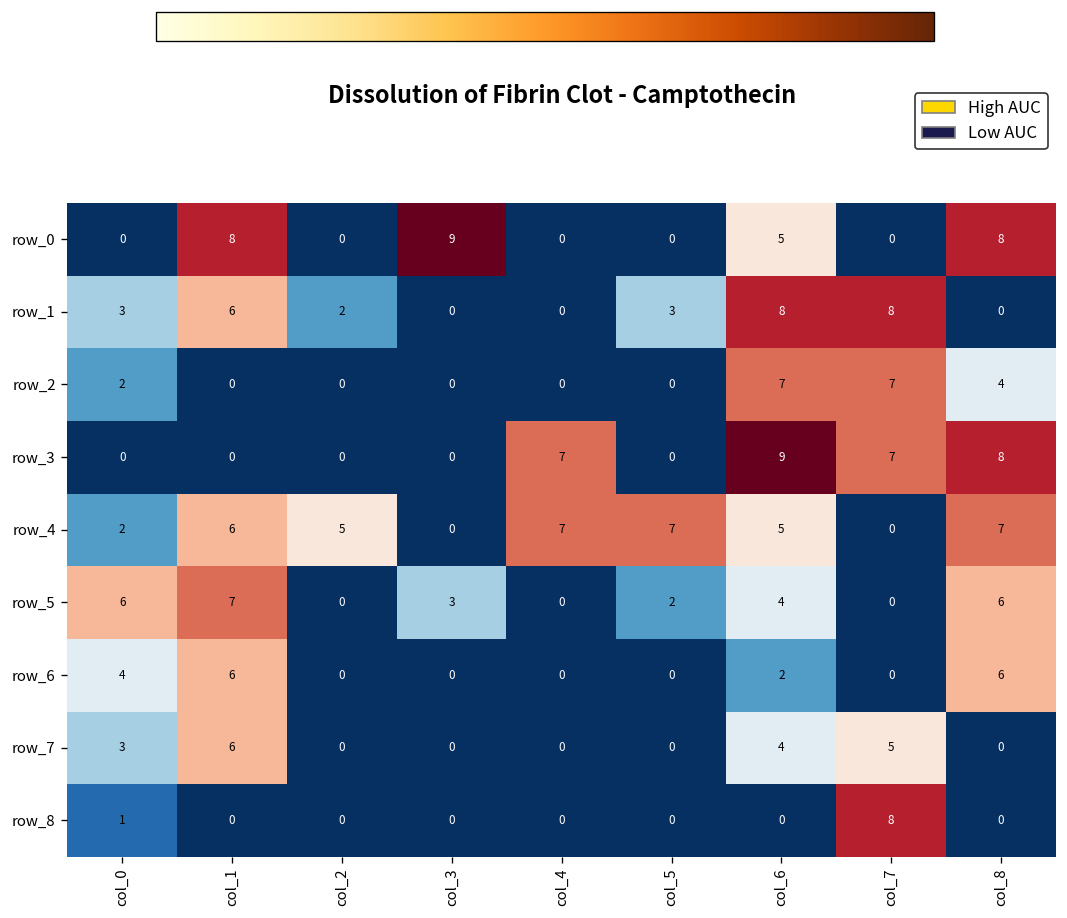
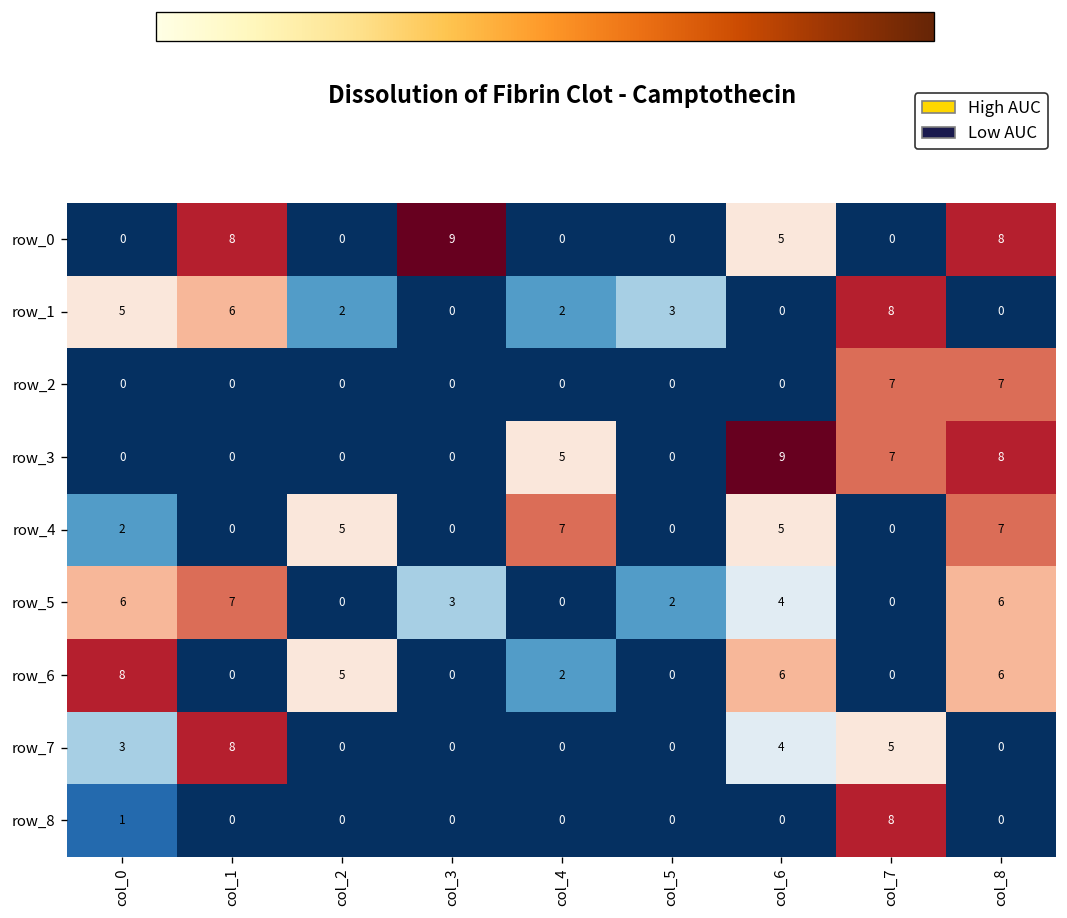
  {
    "Dissolution of Fibrin Clot - Camptothecin": {
      "row_0": {
        "col_0": 0,
        "col_1": 8,
        "col_2": 0,
        "col_3": 9,
        "col_4": 0,
        "col_5": 0,
        "col_6": 5,
        "col_7": 0,
        "col_8": 8
      },
      "row_1": {
-       "col_0": 3,
+       "col_0": 5,
        "col_1": 6,
        "col_2": 2,
        "col_3": 0,
-       "col_4": 0,
+       "col_4": 2,
        "col_5": 3,
-       "col_6": 8,
+       "col_6": 0,
        "col_7": 8,
        "col_8": 0
      },
      "row_2": {
-       "col_0": 2,
+       "col_0": 0,
        "col_1": 0,
        "col_2": 0,
        "col_3": 0,
        "col_4": 0,
        "col_5": 0,
-       "col_6": 7,
+       "col_6": 0,
        "col_7": 7,
-       "col_8": 4
+       "col_8": 7
      },
      "row_3": {
        "col_0": 0,
        "col_1": 0,
        "col_2": 0,
        "col_3": 0,
-       "col_4": 7,
+       "col_4": 5,
        "col_5": 0,
        "col_6": 9,
        "col_7": 7,
        "col_8": 8
      },
      "row_4": {
        "col_0": 2,
-       "col_1": 6,
+       "col_1": 0,
        "col_2": 5,
        "col_3": 0,
        "col_4": 7,
-       "col_5": 7,
+       "col_5": 0,
        "col_6": 5,
        "col_7": 0,
        "col_8": 7
      },
      "row_5": {
        "col_0": 6,
        "col_1": 7,
        "col_2": 0,
        "col_3": 3,
        "col_4": 0,
        "col_5": 2,
        "col_6": 4,
        "col_7": 0,
        "col_8": 6
      },
      "row_6": {
-       "col_0": 4,
-       "col_1": 6,
-       "col_2": 0,
+       "col_0": 8,
+       "col_1": 0,
+       "col_2": 5,
        "col_3": 0,
-       "col_4": 0,
+       "col_4": 2,
        "col_5": 0,
-       "col_6": 2,
+       "col_6": 6,
        "col_7": 0,
        "col_8": 6
      },
      "row_7": {
        "col_0": 3,
-       "col_1": 6,
+       "col_1": 8,
        "col_2": 0,
        "col_3": 0,
        "col_4": 0,
        "col_5": 0,
        "col_6": 4,
        "col_7": 5,
        "col_8": 0
      },
      "row_8": {
        "col_0": 1,
        "col_1": 0,
        "col_2": 0,
        "col_3": 0,
        "col_4": 0,
        "col_5": 0,
        "col_6": 0,
        "col_7": 8,
        "col_8": 0
      }
    }
  }
